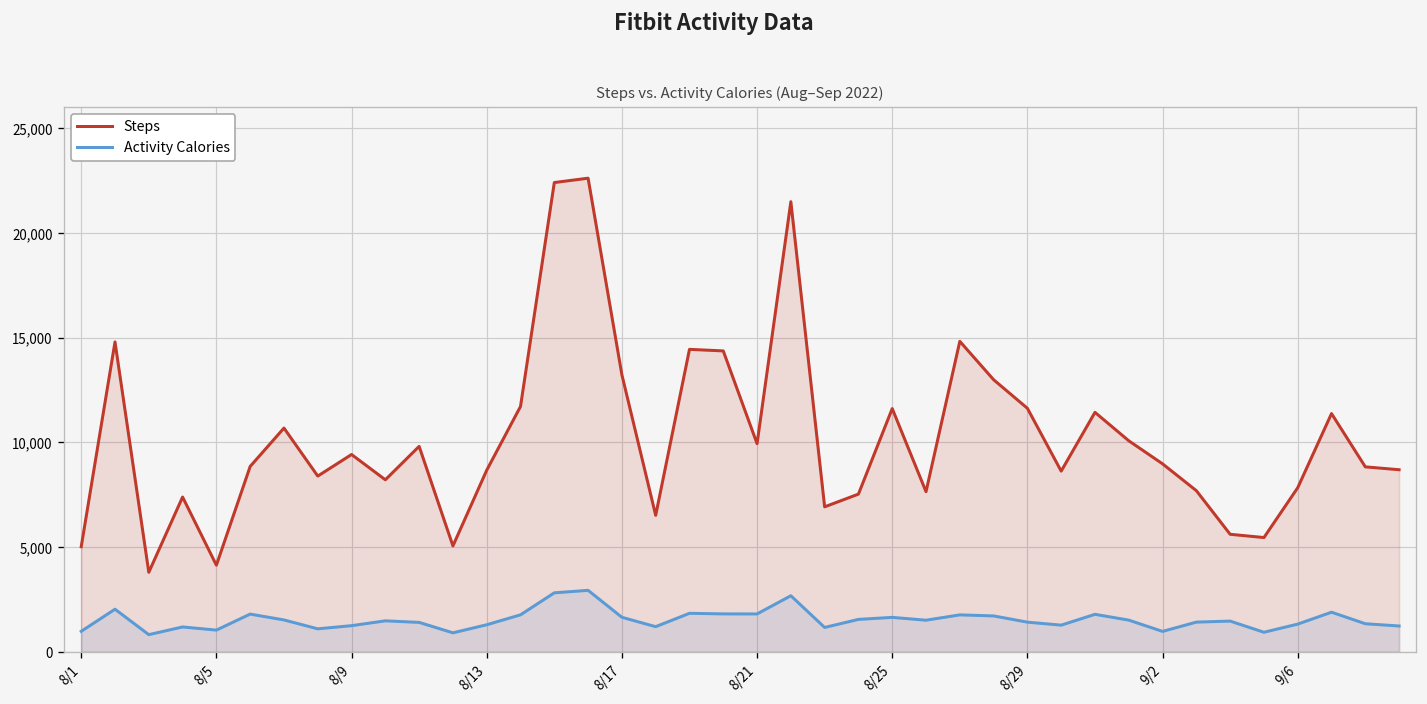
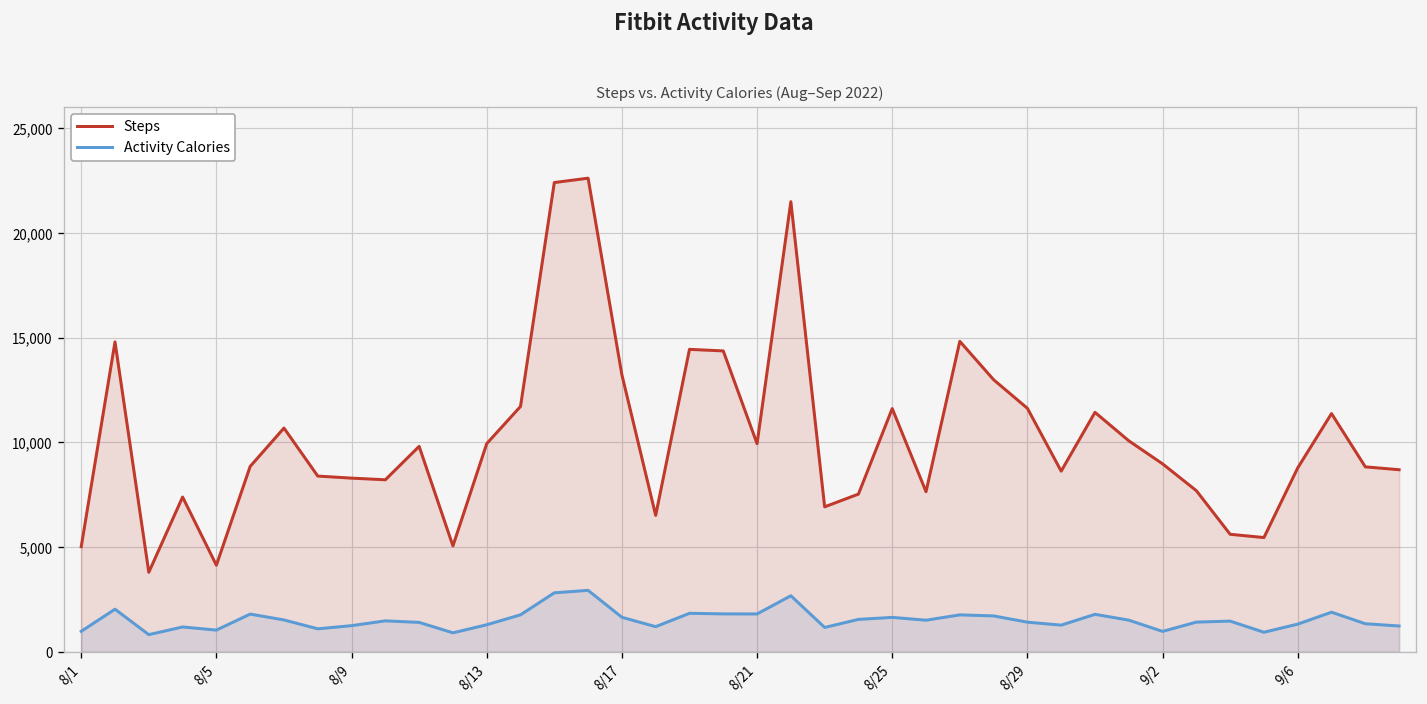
  {
    "Steps": {
      "8/1": "5,000",
      "8/5": "4,100",
-     "8/9": "9,400",
-     "8/13": "8,700",
+     "8/9": "8,300",
+     "8/13": "9,900",
      "8/17": "13,200",
      "8/21": "9,900",
      "8/25": "11,600",
      "8/29": "11,600",
      "9/2": "9,000",
-     "9/6": "7,800"
+     "9/6": "8,800"
    },
    "Activity Calories": {
      "8/1": "1,000",
      "8/5": "1,000",
      "8/9": "1,300",
      "8/13": "1,300",
      "8/17": "1,700",
      "8/21": "1,800",
      "8/25": "1,600",
      "8/29": "1,400",
      "9/2": "1,000",
      "9/6": "1,300"
    }
  }
